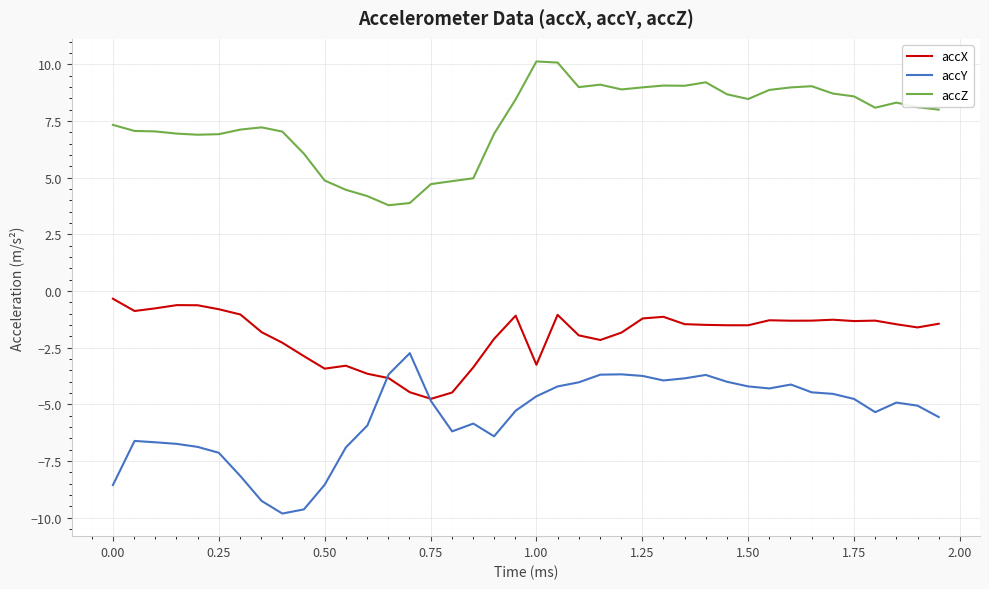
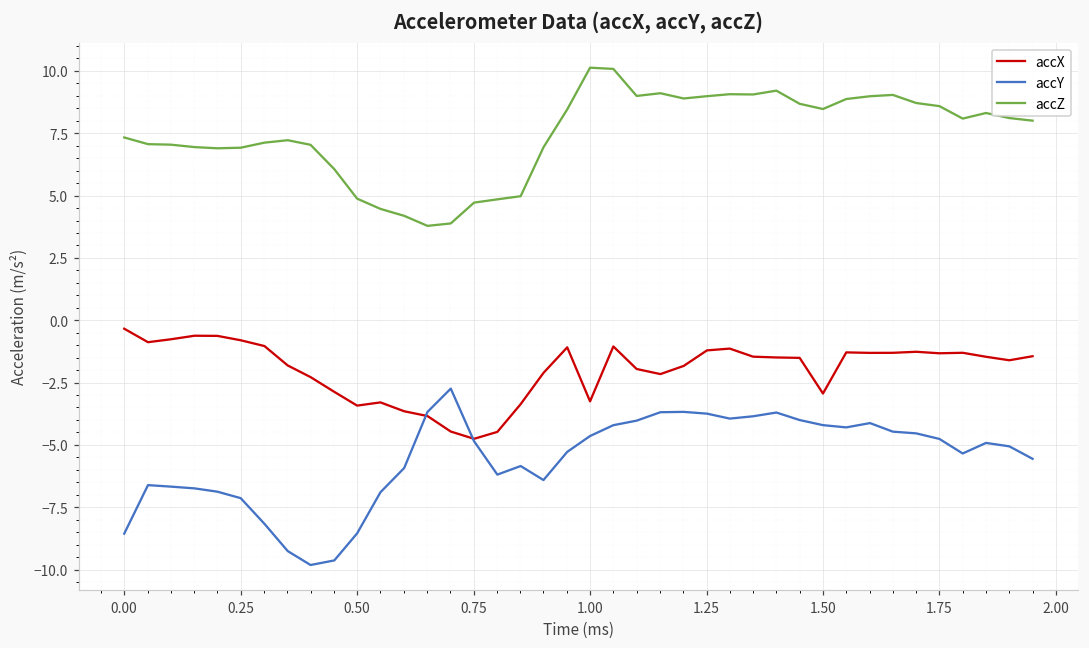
  {
    "accX": {
      "0.00": -0.3,
      "0.25": -0.8,
      "0.50": -3.4,
      "1.00": -3.3,
-     "1.50": -1.5,
+     "1.50": -2.9,
      "1.75": -1.3
    },
    "accY": {
      "0.00": -8.6,
      "0.25": -7.1,
      "0.50": -8.5,
      "1.00": -4.6,
      "1.50": -4.2,
      "1.75": -4.8
    },
    "accZ": {
      "0.00": 7.3,
      "0.25": 6.9,
      "0.50": 4.9,
      "1.00": 10.1,
      "1.50": 8.5,
      "1.75": 8.6
    }
  }
